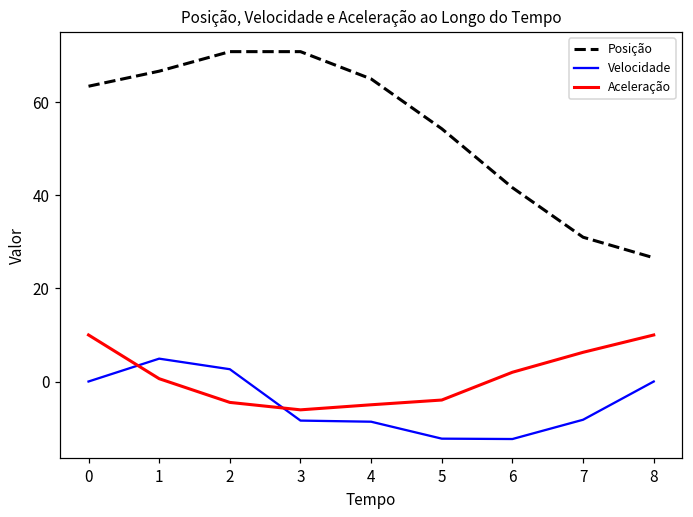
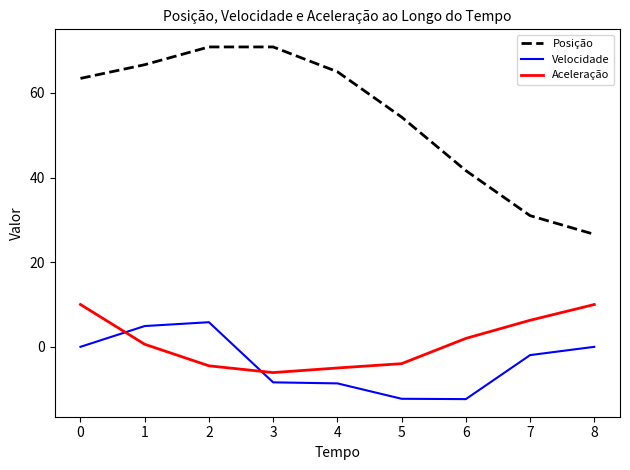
  {
    "Posição": {
      "0": 63,
      "1": 67,
      "2": 71,
      "3": 71,
      "4": 65,
      "5": 54,
      "6": 42,
      "7": 31,
      "8": 27
    },
    "Velocidade": {
      "0": 0,
      "1": 5,
-     "2": 3,
+     "2": 6,
      "3": -8,
      "4": -9,
      "5": -12,
      "6": -12,
-     "7": -8,
+     "7": -2,
      "8": 0
    },
    "Aceleração": {
      "0": 10,
      "1": 1,
      "2": -4,
      "3": -6,
      "4": -5,
      "5": -4,
      "6": 2,
      "7": 6,
      "8": 10
    }
  }
